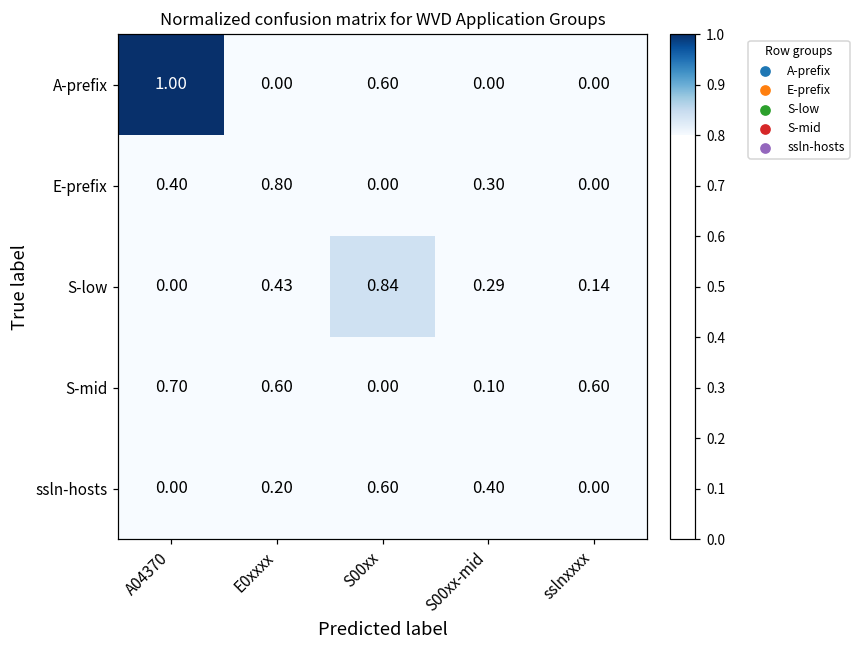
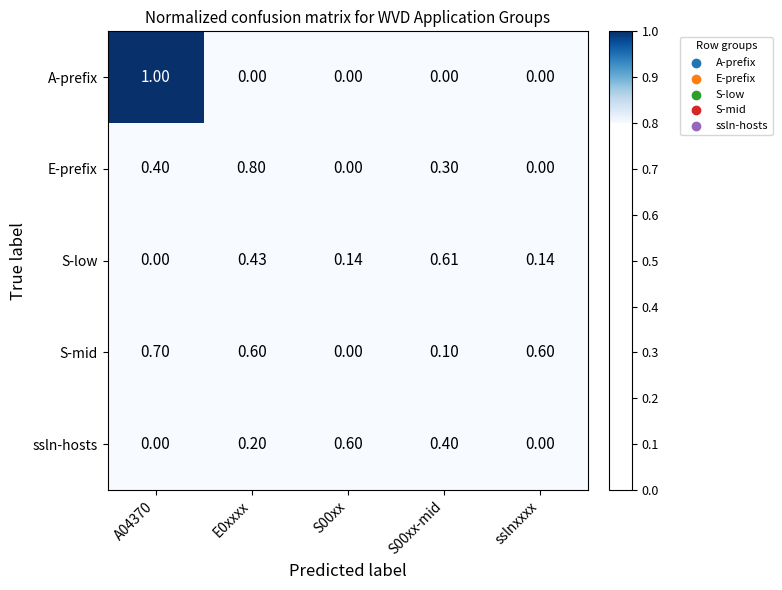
  {
    "A-prefix": {
      "A04370": 1.00,
      "E0xxxx": 0.00,
-     "S00xx": 0.60,
+     "S00xx": 0.00,
      "S00xx-mid": 0.00,
      "sslnxxxx": 0.00
    },
    "E-prefix": {
      "A04370": 0.40,
      "E0xxxx": 0.80,
      "S00xx": 0.00,
      "S00xx-mid": 0.30,
      "sslnxxxx": 0.00
    },
    "S-low": {
      "A04370": 0.00,
      "E0xxxx": 0.43,
-     "S00xx": 0.84,
-     "S00xx-mid": 0.29,
+     "S00xx": 0.14,
+     "S00xx-mid": 0.61,
      "sslnxxxx": 0.14
    },
    "S-mid": {
      "A04370": 0.70,
      "E0xxxx": 0.60,
      "S00xx": 0.00,
      "S00xx-mid": 0.10,
      "sslnxxxx": 0.60
    },
    "ssln-hosts": {
      "A04370": 0.00,
      "E0xxxx": 0.20,
      "S00xx": 0.60,
      "S00xx-mid": 0.40,
      "sslnxxxx": 0.00
    }
  }
